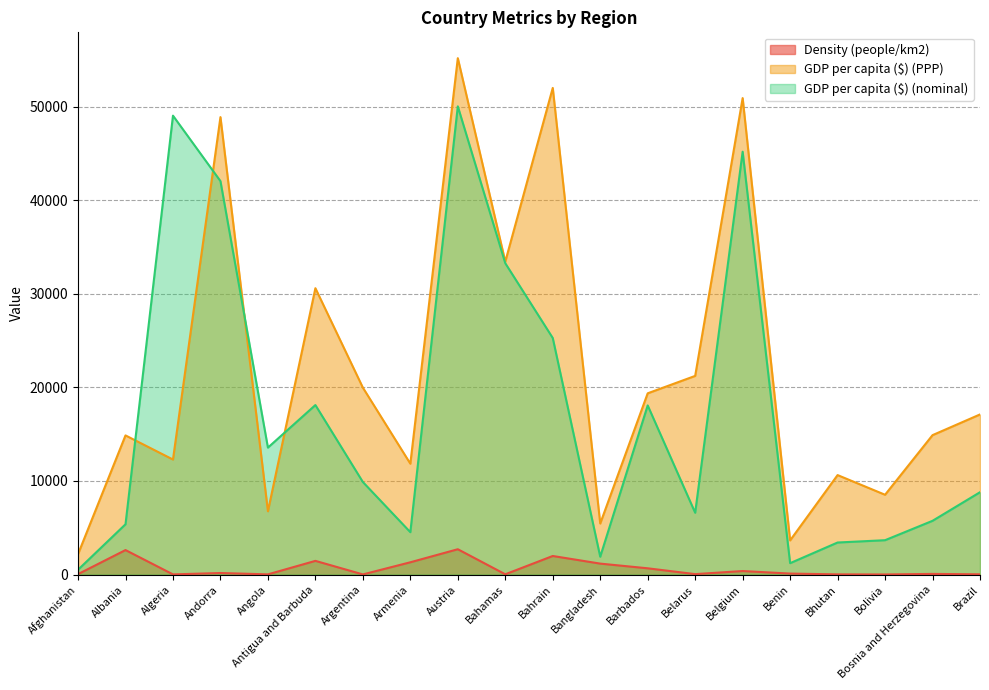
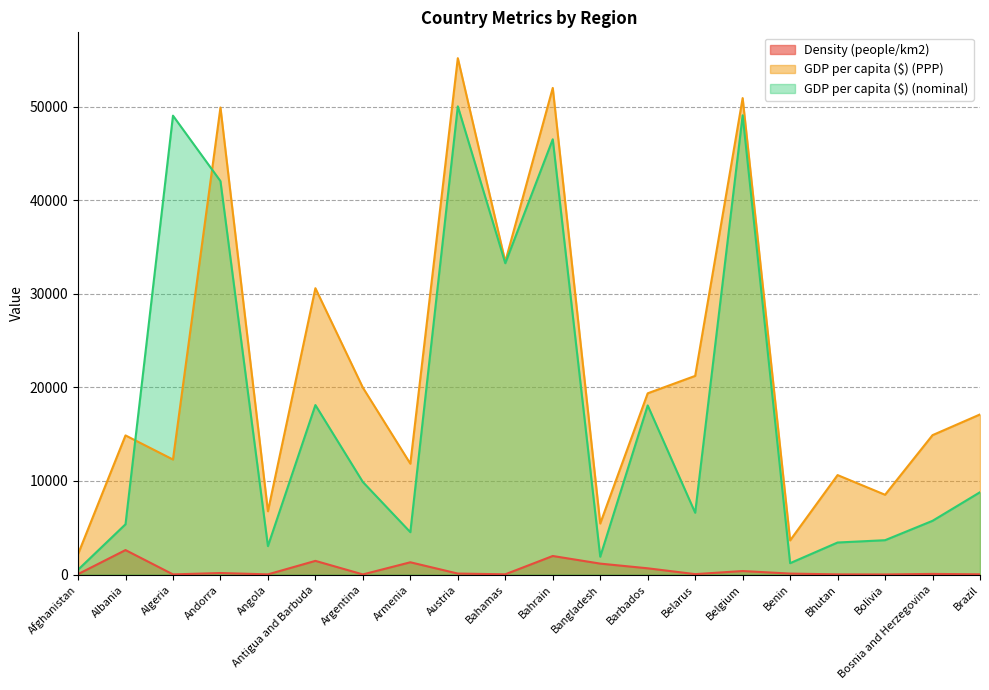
  {
    "Density (people/km2)": {
      "Afghanistan": 0,
      "Albania": 3000,
      "Algeria": 0,
      "Andorra": 0,
      "Angola": 0,
      "Antigua and Barbuda": 1000,
      "Argentina": 0,
      "Armenia": 1000,
-     "Austria": 3000,
+     "Austria": 0,
      "Bahamas": 0,
      "Bahrain": 2000,
      "Bangladesh": 1000,
      "Barbados": 1000,
      "Belarus": 0,
      "Belgium": 0,
      "Benin": 0,
      "Bhutan": 0,
      "Bolivia": 0,
      "Bosnia and Herzegovina": 0,
      "Brazil": 0
    },
    "GDP per capita ($) (PPP)": {
      "Afghanistan": 2000,
      "Albania": 15000,
      "Algeria": 12000,
-     "Andorra": 49000,
+     "Andorra": 50000,
      "Angola": 7000,
      "Antigua and Barbuda": 31000,
      "Argentina": 20000,
      "Armenia": 12000,
      "Austria": 55000,
      "Bahrain": 52000,
      "Bangladesh": 5000,
      "Barbados": 19000,
      "Belarus": 21000,
      "Belgium": 51000,
      "Benin": 4000,
      "Bhutan": 11000,
      "Bolivia": 9000,
      "Bosnia and Herzegovina": 15000,
      "Brazil": 17000
    },
    "GDP per capita ($) (nominal)": {
      "Afghanistan": 1000,
      "Albania": 5000,
      "Algeria": 49000,
      "Andorra": 42000,
-     "Angola": 14000,
+     "Angola": 3000,
      "Antigua and Barbuda": 18000,
      "Argentina": 10000,
      "Armenia": 5000,
      "Austria": 50000,
-     "Bahrain": 25000,
+     "Bahrain": 47000,
      "Bangladesh": 2000,
      "Barbados": 18000,
      "Belarus": 7000,
-     "Belgium": 45000,
+     "Belgium": 49000,
      "Benin": 1000,
      "Bhutan": 3000,
      "Bolivia": 4000,
      "Bosnia and Herzegovina": 6000,
      "Brazil": 9000
    }
  }
